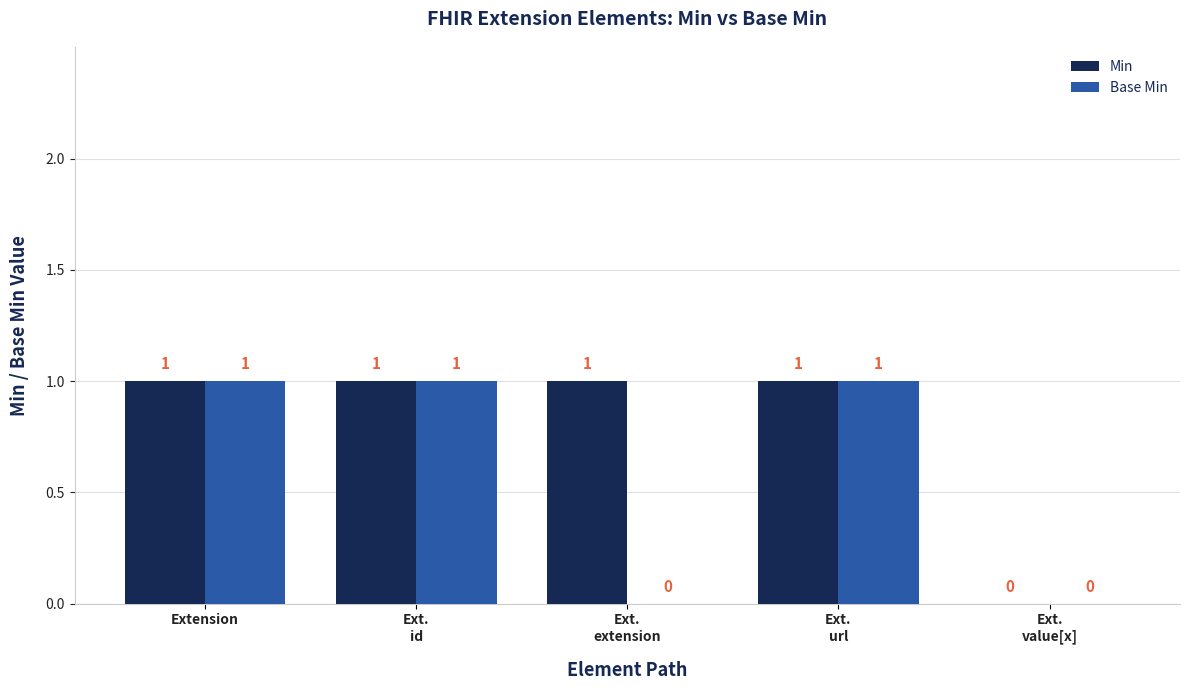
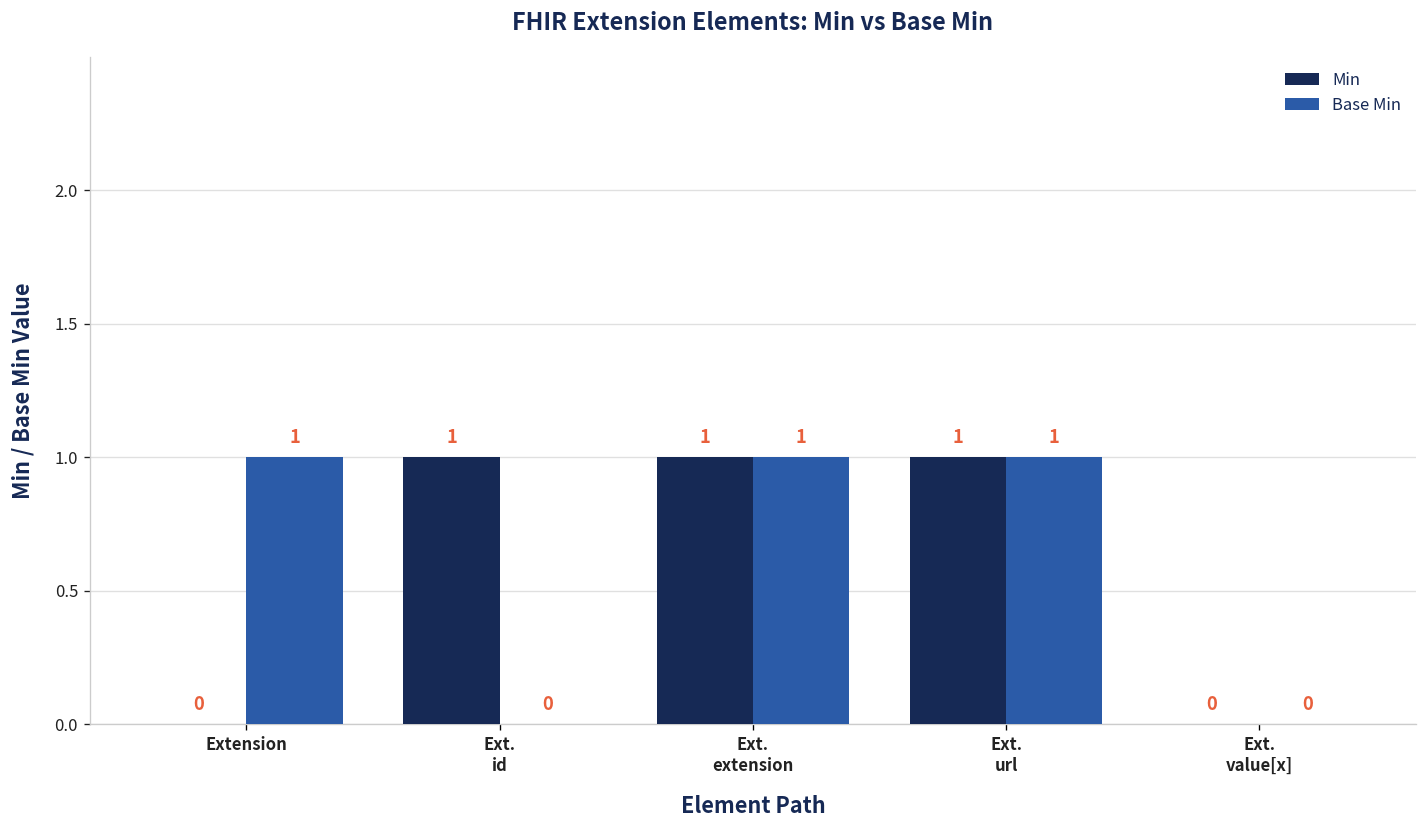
  {
    "Min": {
-     "Extension": 1,
+     "Extension": 0,
      "Ext. id": 1,
      "Ext. extension": 1,
      "Ext. url": 1,
      "Ext. value[x]": 0
    },
    "Base Min": {
      "Extension": 1,
-     "Ext. id": 1,
-     "Ext. extension": 0,
+     "Ext. id": 0,
+     "Ext. extension": 1,
      "Ext. url": 1,
      "Ext. value[x]": 0
    }
  }
